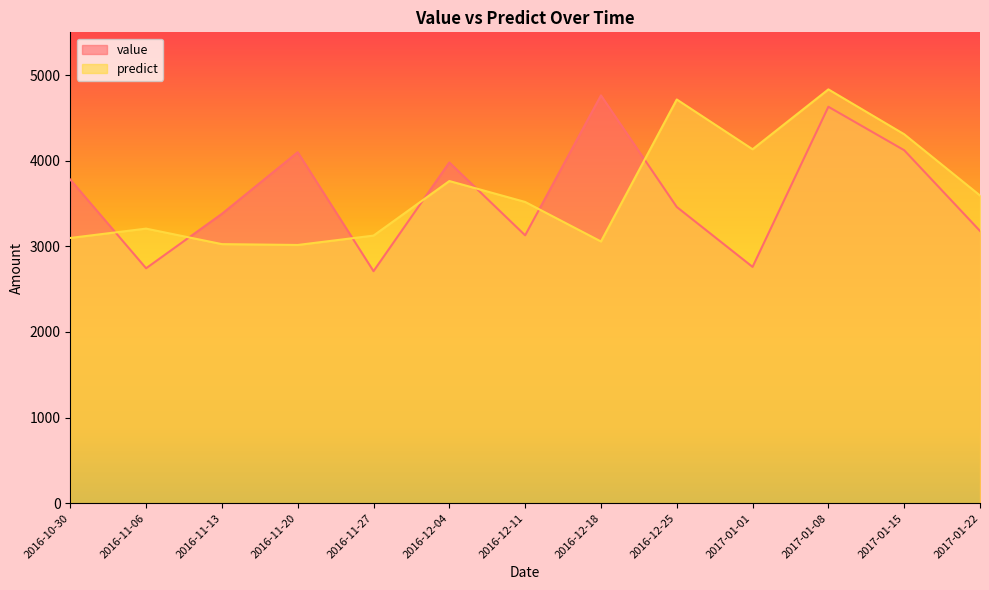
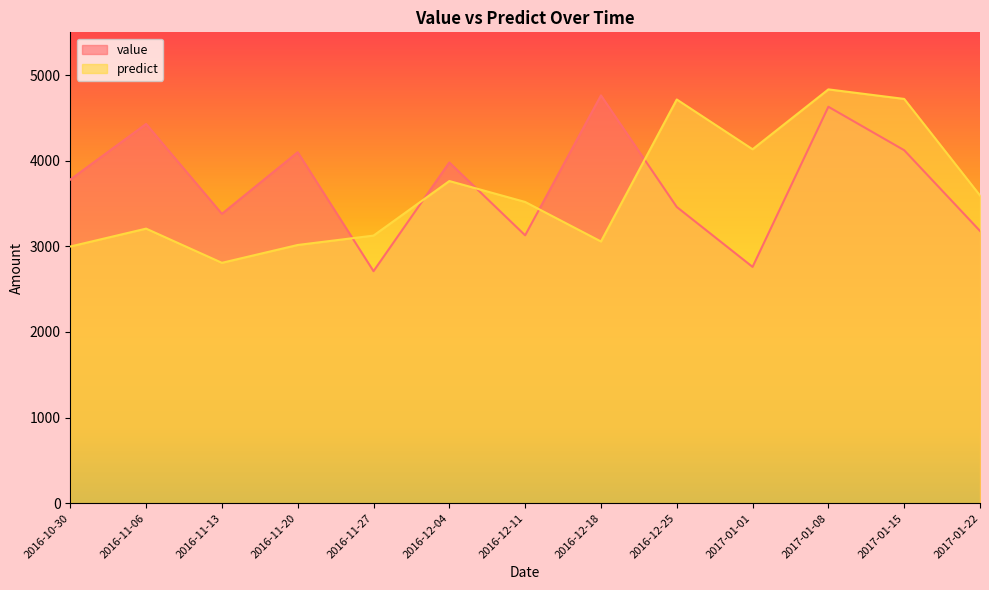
  {
    "value": {
      "2016-10-30": 3800,
-     "2016-11-06": 2700,
+     "2016-11-06": 4400,
      "2016-11-13": 3400,
      "2016-11-20": 4100,
      "2016-11-27": 2700,
      "2016-12-04": 4000,
      "2016-12-11": 3100,
      "2016-12-18": 4800,
      "2016-12-25": 3500,
      "2017-01-01": 2800,
      "2017-01-08": 4600,
      "2017-01-15": 4100,
      "2017-01-22": 3200
    },
    "predict": {
-     "2016-10-30": 3100,
+     "2016-10-30": 3000,
      "2016-11-06": 3200,
-     "2016-11-13": 3000,
+     "2016-11-13": 2800,
      "2016-11-20": 3000,
      "2016-11-27": 3100,
      "2016-12-04": 3800,
      "2016-12-11": 3500,
      "2016-12-18": 3100,
      "2016-12-25": 4700,
      "2017-01-01": 4100,
      "2017-01-08": 4800,
-     "2017-01-15": 4300,
+     "2017-01-15": 4700,
      "2017-01-22": 3600
    }
  }
